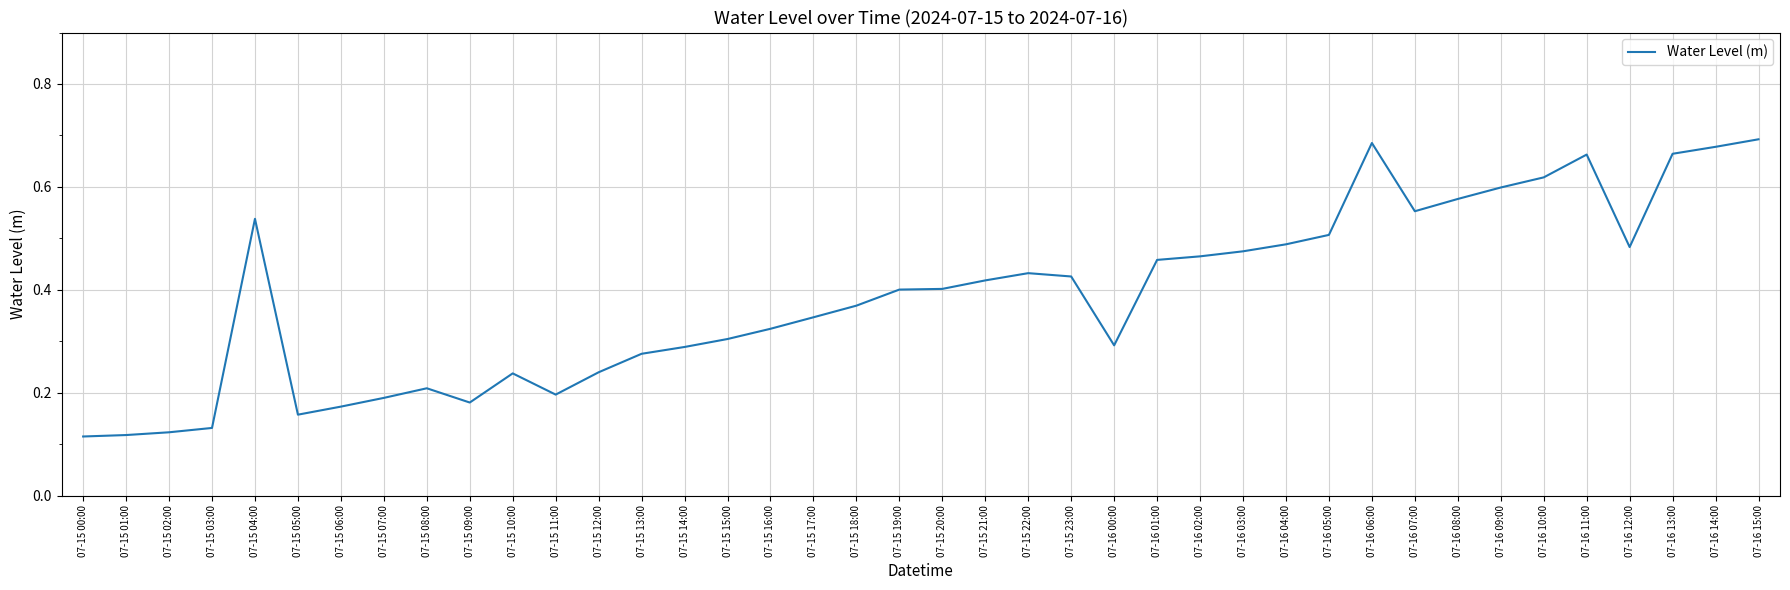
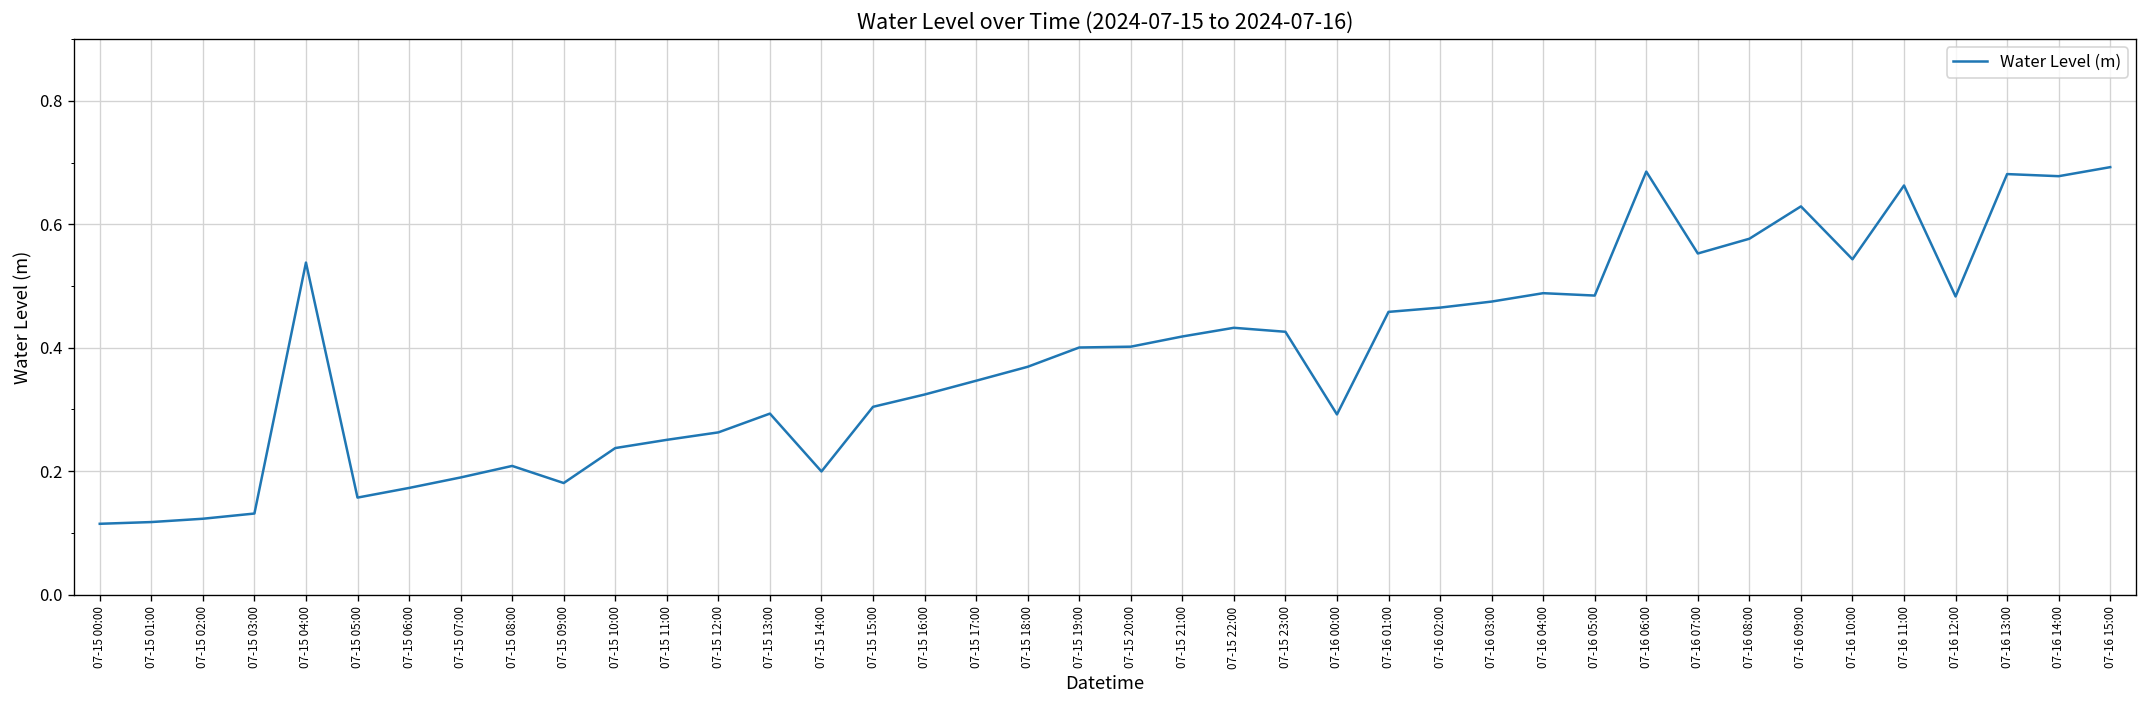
  {
    "07-15 00:00": 0.11,
    "07-15 01:00": 0.12,
    "07-15 02:00": 0.12,
    "07-15 03:00": 0.13,
    "07-15 04:00": 0.54,
    "07-15 05:00": 0.16,
    "07-15 06:00": 0.17,
    "07-15 07:00": 0.19,
    "07-15 08:00": 0.21,
    "07-15 09:00": 0.18,
    "07-15 10:00": 0.24,
-   "07-15 11:00": 0.20,
-   "07-15 12:00": 0.24,
-   "07-15 13:00": 0.28,
-   "07-15 14:00": 0.29,
+   "07-15 11:00": 0.25,
+   "07-15 12:00": 0.26,
+   "07-15 13:00": 0.29,
+   "07-15 14:00": 0.20,
    "07-15 15:00": 0.30,
    "07-15 16:00": 0.32,
    "07-15 17:00": 0.35,
    "07-15 18:00": 0.37,
    "07-15 19:00": 0.40,
    "07-15 20:00": 0.40,
    "07-15 21:00": 0.42,
    "07-15 22:00": 0.43,
    "07-15 23:00": 0.43,
    "07-16 00:00": 0.29,
    "07-16 01:00": 0.46,
    "07-16 02:00": 0.46,
    "07-16 03:00": 0.47,
    "07-16 04:00": 0.49,
-   "07-16 05:00": 0.51,
+   "07-16 05:00": 0.48,
    "07-16 06:00": 0.69,
    "07-16 07:00": 0.55,
    "07-16 08:00": 0.58,
-   "07-16 09:00": 0.60,
-   "07-16 10:00": 0.62,
+   "07-16 09:00": 0.63,
+   "07-16 10:00": 0.54,
    "07-16 11:00": 0.66,
    "07-16 12:00": 0.48,
-   "07-16 13:00": 0.66,
+   "07-16 13:00": 0.68,
    "07-16 14:00": 0.68,
    "07-16 15:00": 0.69
  }
